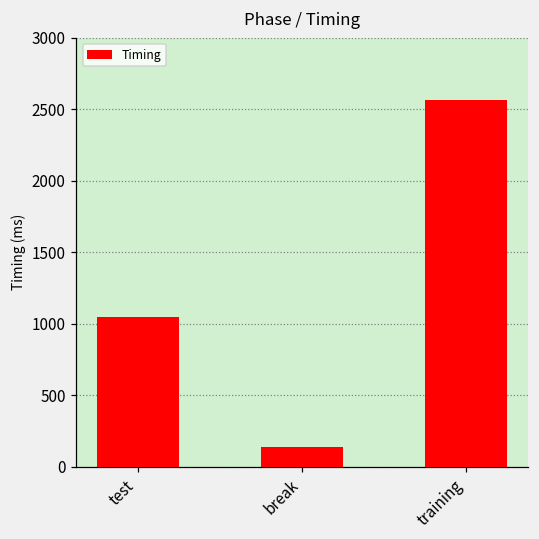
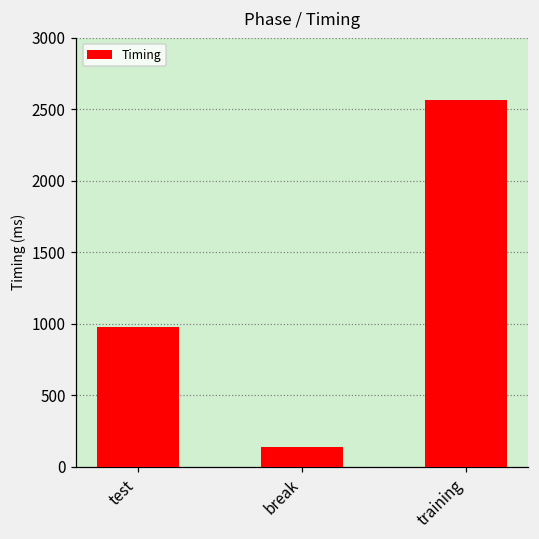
  {
-   "test": 1050,
+   "test": 980,
    "break": 140,
    "training": 2560
  }
